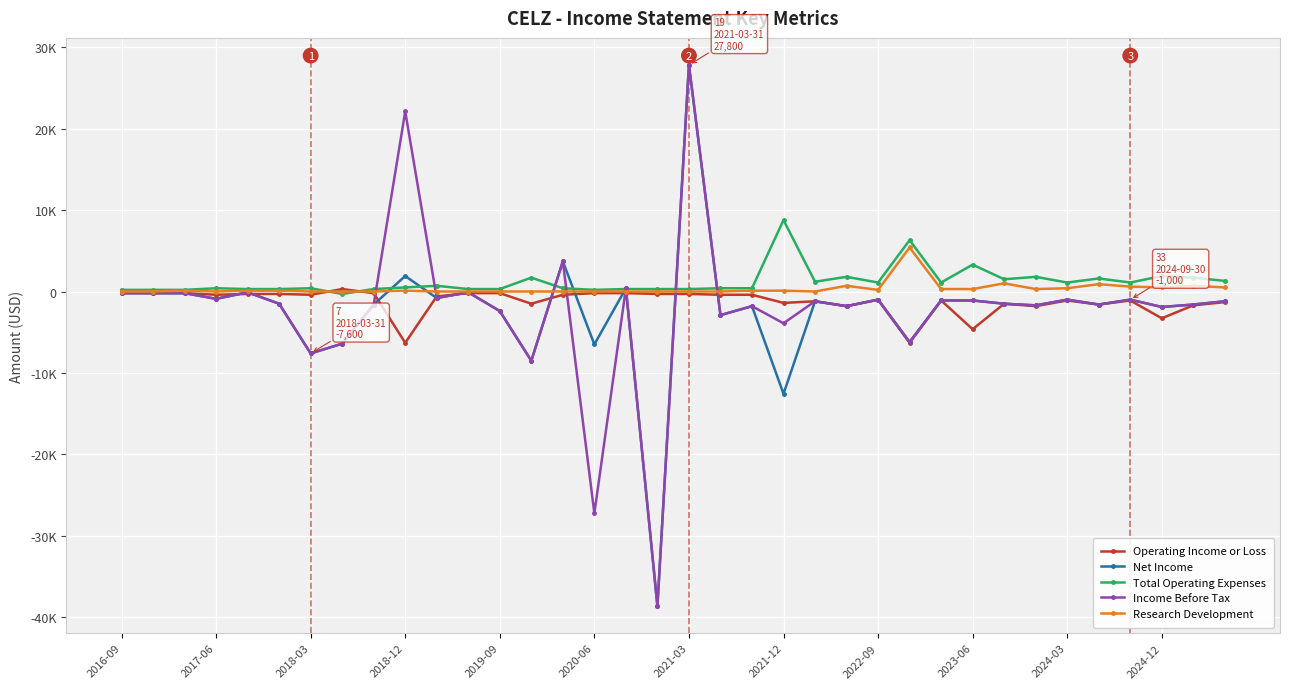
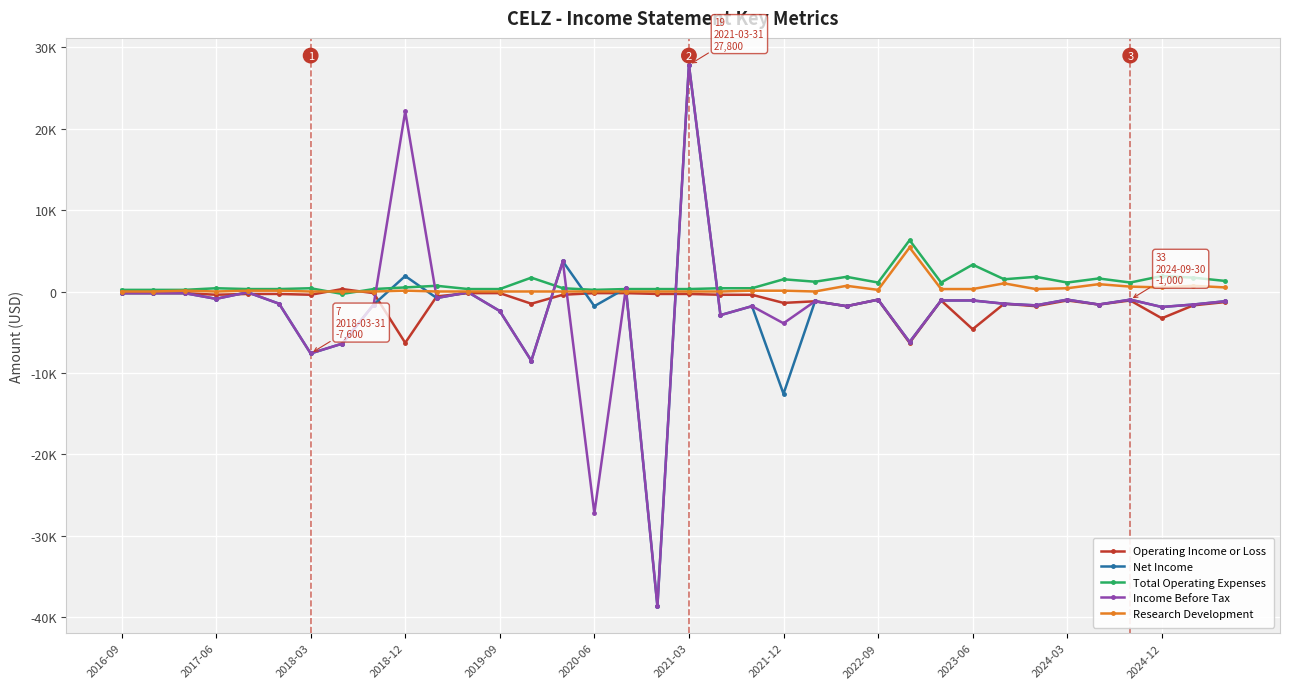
  {
    "Operating Income or Loss": {
      "2017-06": 0,
      "2018-03": 0,
      "2018-12": -6000,
      "2021-12": -1000,
      "2023-06": -5000,
      "2024-12": -3000
    },
    "Net Income": {
      "2018-12": 2000,
-     "2020-06": -6000,
+     "2020-06": -2000,
      "2021-12": -13000
    },
    "Total Operating Expenses": {
      "2017-06": 0,
      "2018-03": 0,
      "2018-12": 1000,
-     "2021-12": 9000,
+     "2021-12": 2000,
      "2022-09": 1000,
      "2023-06": 3000,
      "2024-03": 1000
    },
    "Income Before Tax": {
      "2018-12": 22000,
      "2020-06": -27000,
      "2021-12": -4000
    },
    "Research Development": {
      "2017-06": 0,
      "2018-03": 0,
      "2018-12": 0,
      "2021-12": 0,
      "2022-09": 0,
      "2023-06": 0,
      "2024-03": 0
    }
  }
